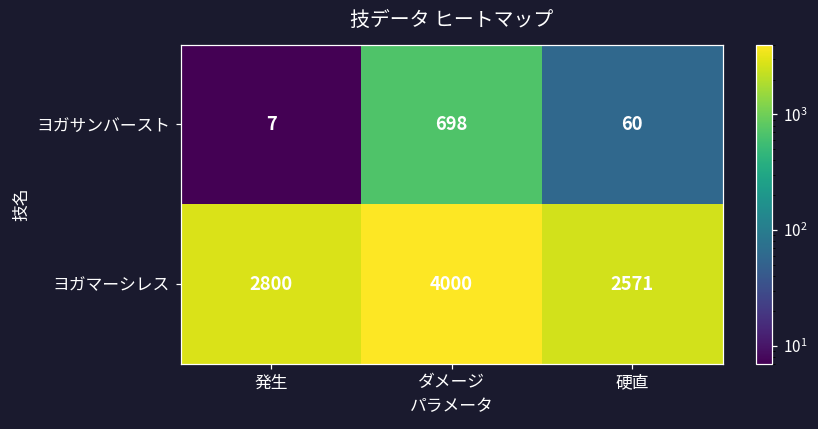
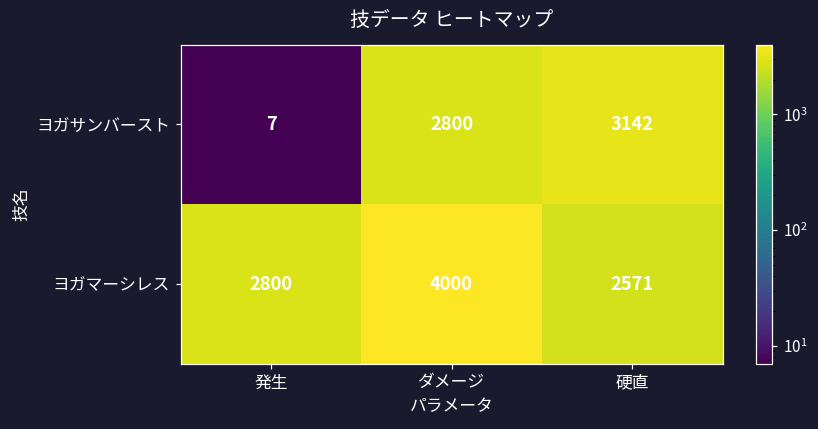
  {
    "ヨガサンバースト": {
      "発生": 7,
-     "ダメージ": 698,
-     "硬直": 60
+     "ダメージ": 2800,
+     "硬直": 3142
    },
    "ヨガマーシレス": {
      "発生": 2800,
      "ダメージ": 4000,
      "硬直": 2571
    }
  }
